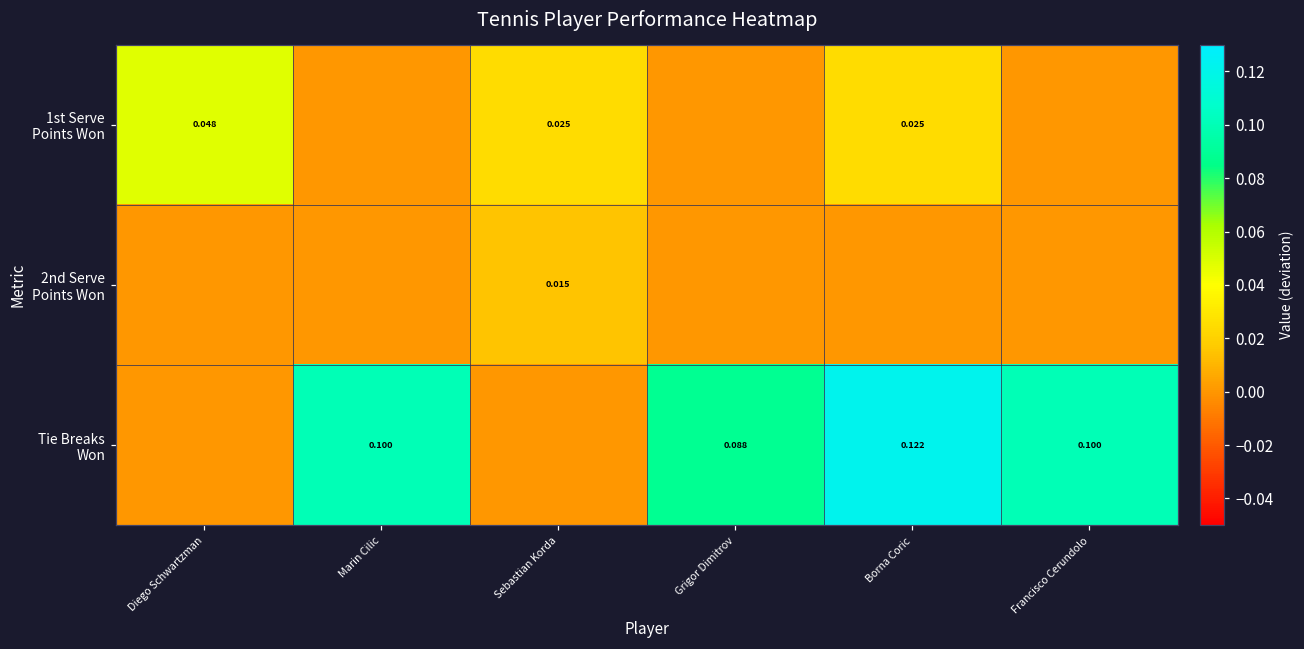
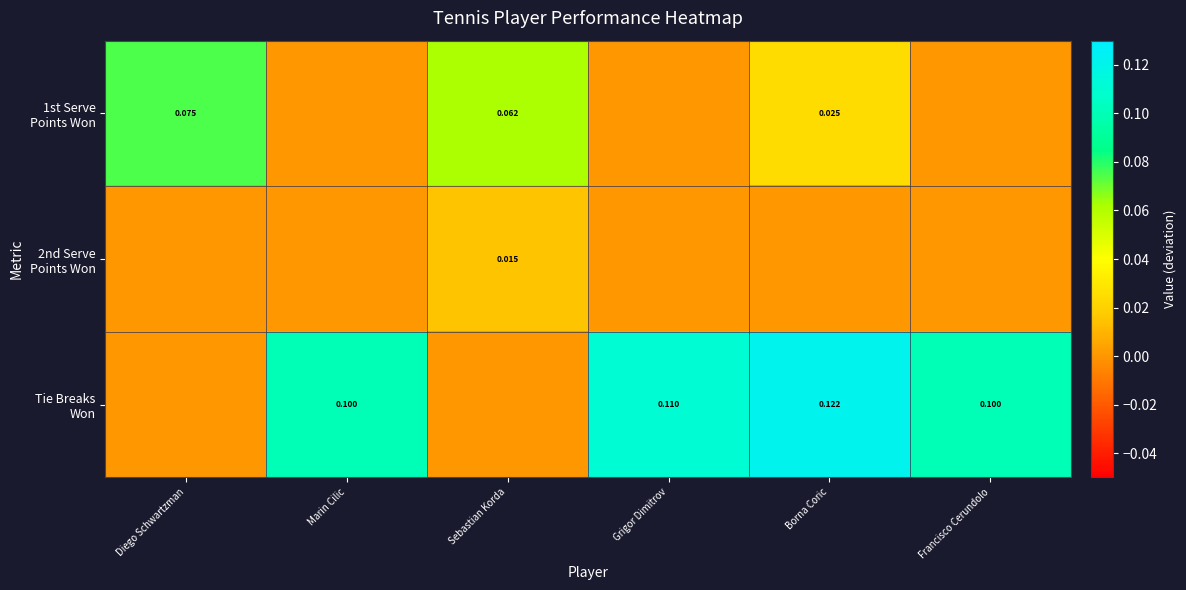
  {
    "1st Serve Points Won": {
-     "Diego Schwartzman": 0.048,
-     "Sebastian Korda": 0.025,
+     "Diego Schwartzman": 0.075,
+     "Sebastian Korda": 0.062,
      "Borna Coric": 0.025
    },
    "2nd Serve Points Won": {
      "Sebastian Korda": 0.015
    },
    "Tie Breaks Won": {
      "Marin Cilic": 0.100,
-     "Grigor Dimitrov": 0.088,
+     "Grigor Dimitrov": 0.110,
      "Borna Coric": 0.122,
      "Francisco Cerundolo": 0.100
    }
  }
